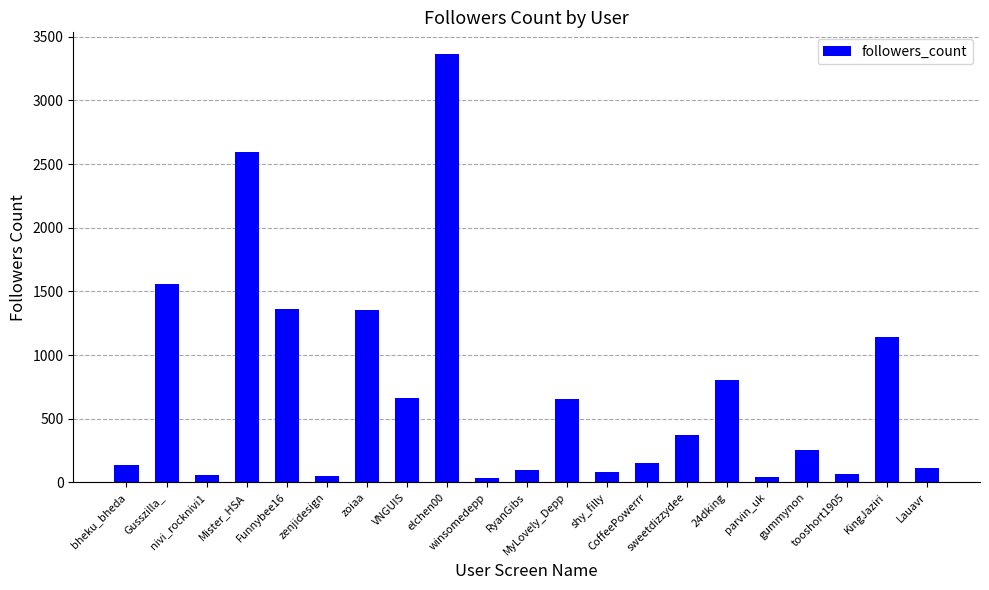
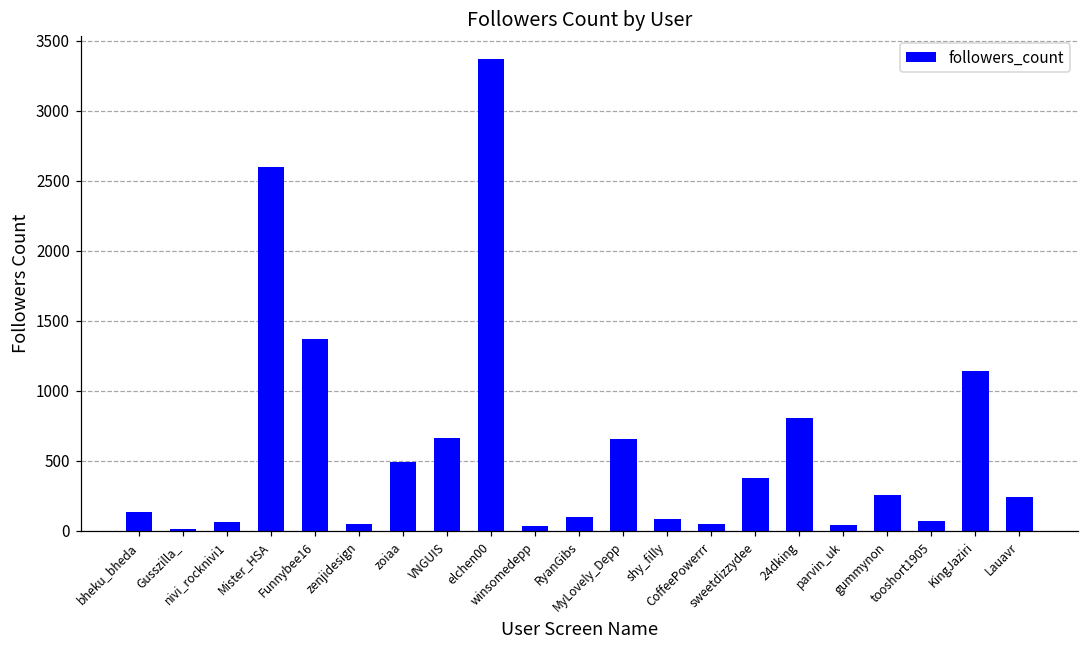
  {
    "bheku_bheda": 130,
-   "Gusszilla_": 1560,
+   "Gusszilla_": 20,
    "nivi_rocknivi1": 60,
    "Mister_HSA": 2600,
    "Funnybee16": 1370,
    "zenjidesign": 50,
-   "zoiaa": 1350,
+   "zoiaa": 490,
    "VNGUIS": 660,
    "elchen00": 3370,
    "winsomedepp": 30,
    "RyanGibs": 100,
    "MyLovely_Depp": 660,
    "shy_filly": 80,
-   "CoffeePowerrr": 150,
+   "CoffeePowerrr": 50,
    "sweetdizzydee": 370,
    "24dking": 800,
    "parvin_uk": 40,
    "gummynon": 260,
    "tooshort1905": 70,
    "KingJaziri": 1140,
-   "Lauavr": 120
+   "Lauavr": 240
  }
